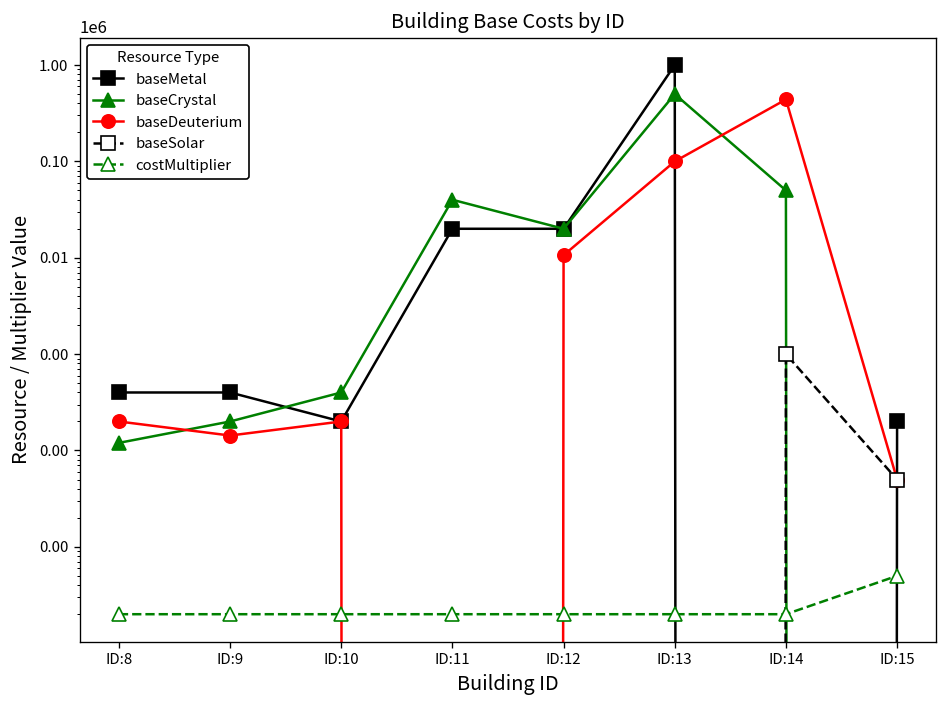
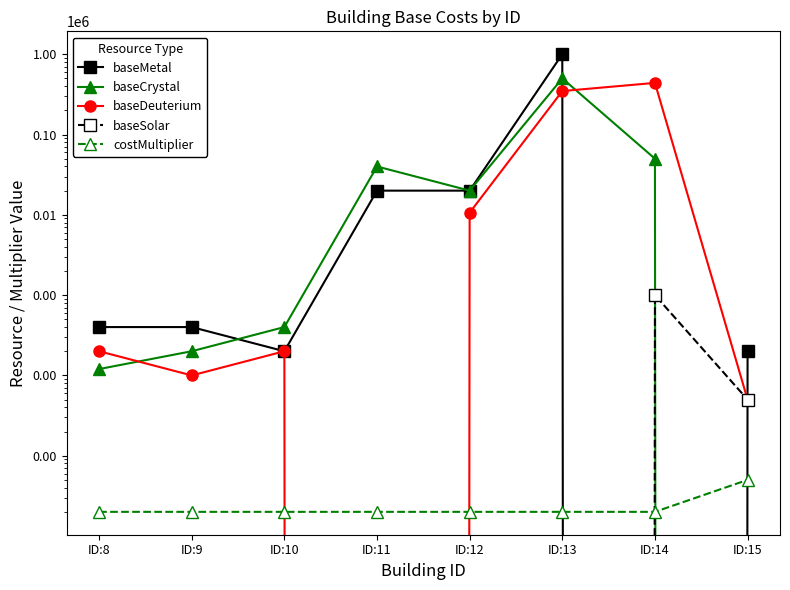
  {
    "baseDeuterium": {
      "ID:8": 200,
-     "ID:9": 140,
+     "ID:9": 100,
      "ID:12": 11000,
-     "ID:13": 100000,
+     "ID:13": 350000,
      "ID:14": 400000
    }
  }
